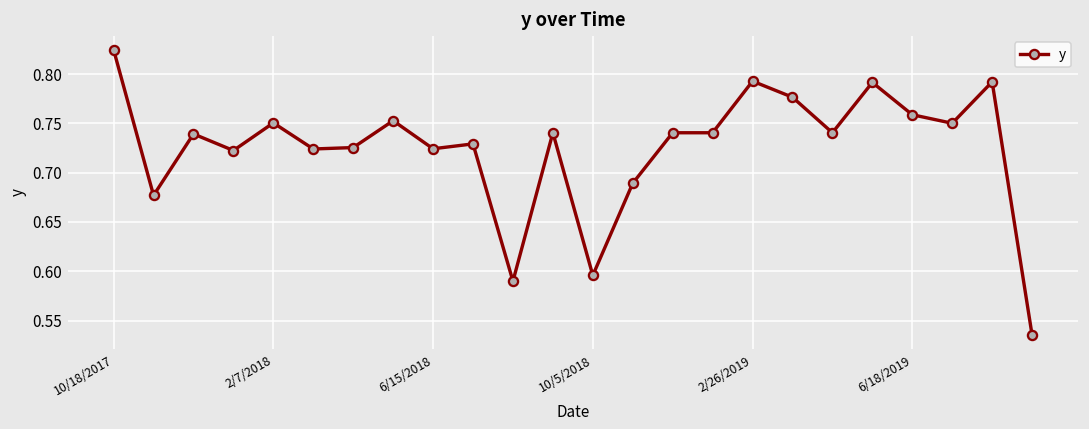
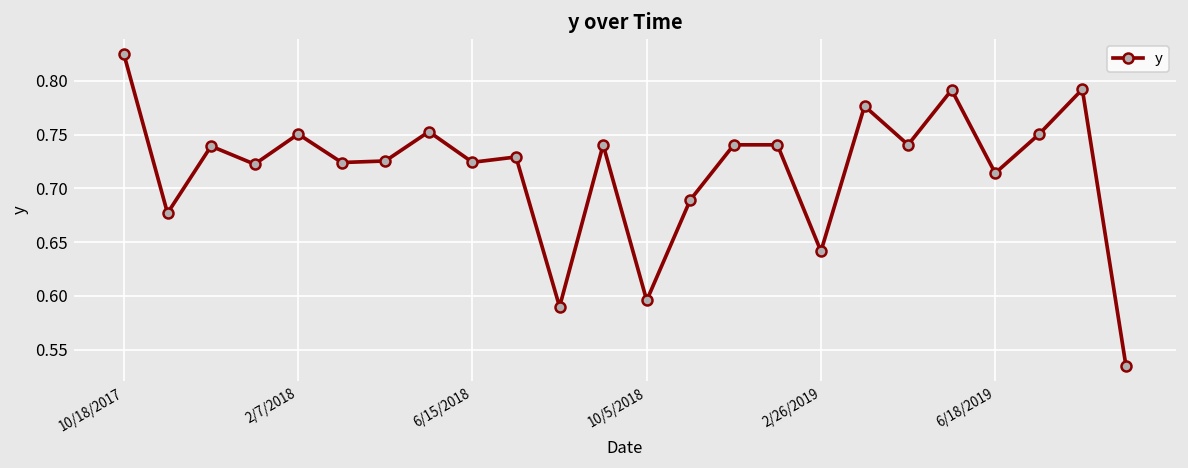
  {
    "10/18/2017": 0.82,
    "2/7/2018": 0.75,
    "6/15/2018": 0.72,
    "10/5/2018": 0.60,
-   "2/26/2019": 0.79,
-   "6/18/2019": 0.76
+   "2/26/2019": 0.64,
+   "6/18/2019": 0.71
  }
